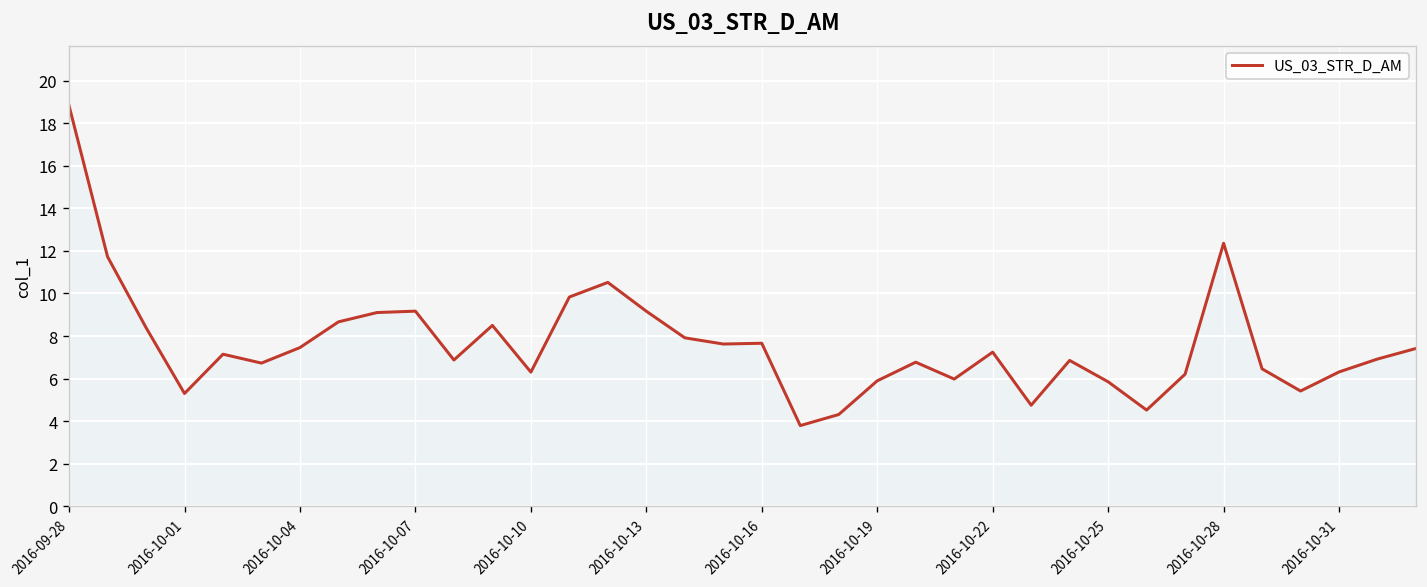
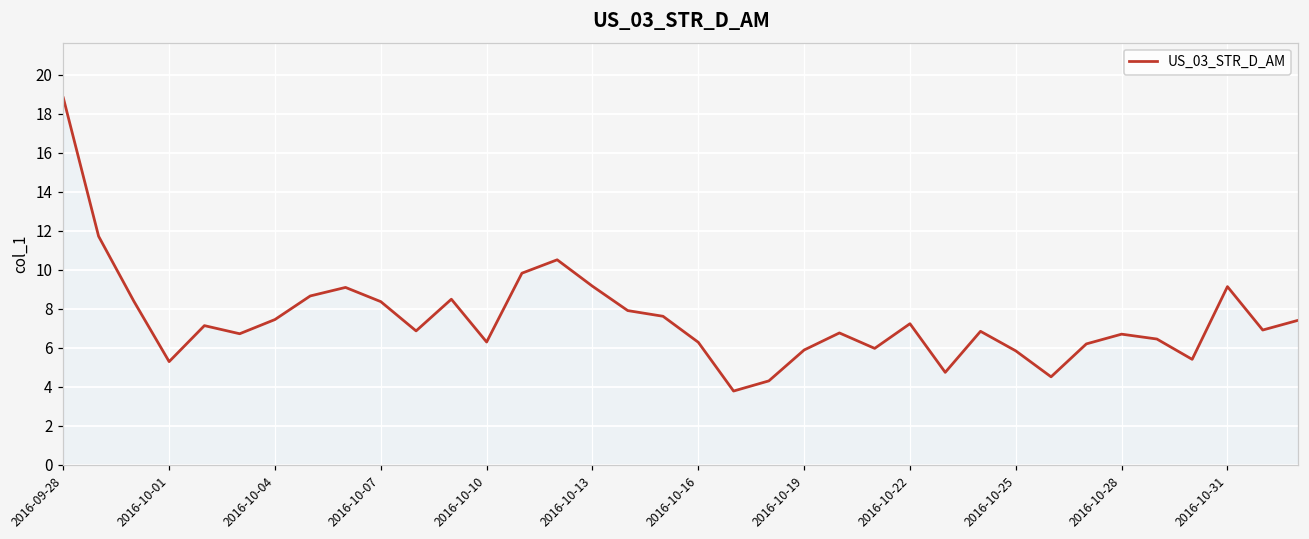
  {
    "2016-09-28": 18.8,
    "2016-10-01": 5.3,
    "2016-10-04": 7.5,
-   "2016-10-07": 9.2,
+   "2016-10-07": 8.4,
    "2016-10-10": 6.3,
    "2016-10-13": 9.2,
-   "2016-10-16": 7.7,
+   "2016-10-16": 6.3,
    "2016-10-19": 5.9,
    "2016-10-22": 7.2,
    "2016-10-25": 5.9,
-   "2016-10-28": 12.4,
-   "2016-10-31": 6.3
+   "2016-10-28": 6.7,
+   "2016-10-31": 9.1
  }
